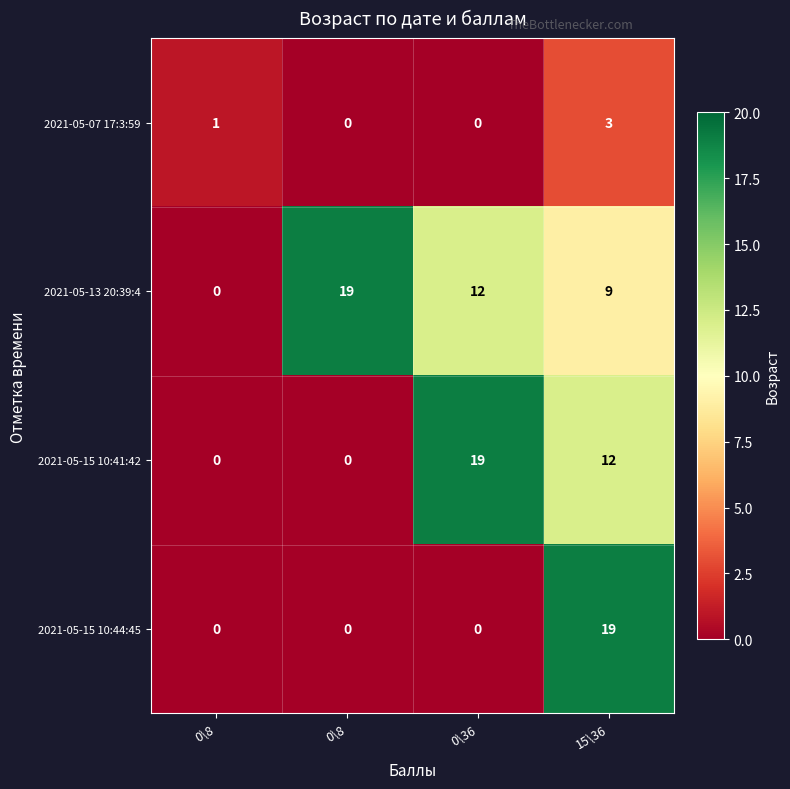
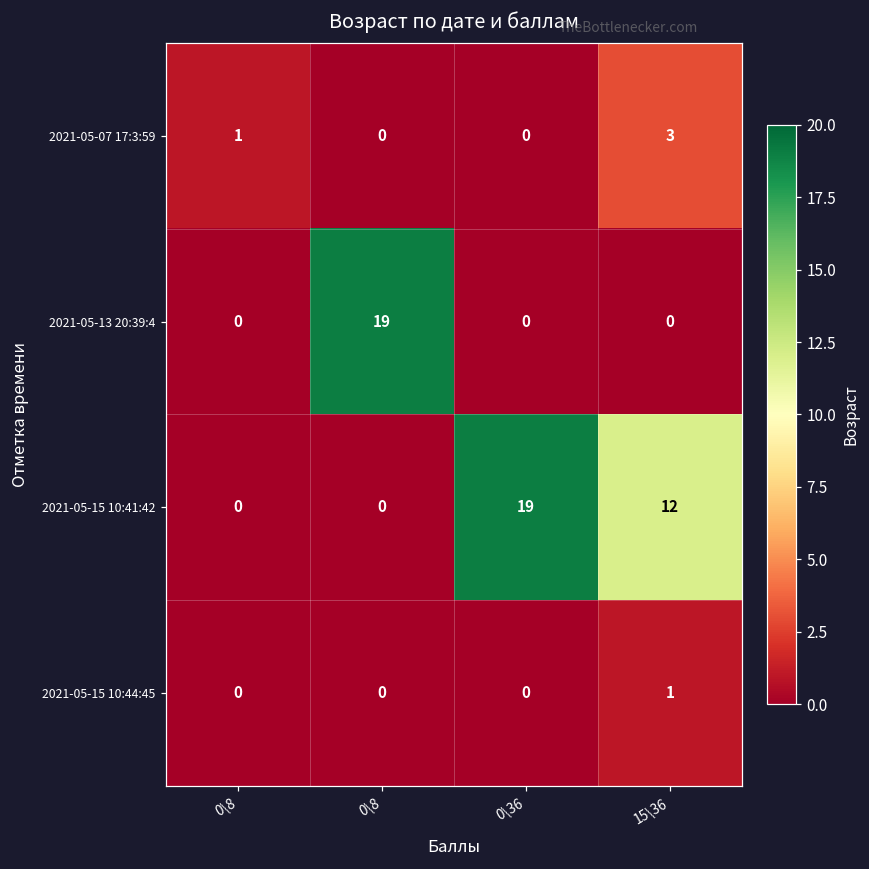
  {
    "2021-05-07 17:3:59": {
      "0\\36": 0,
      "15\\36": 3
    },
    "2021-05-13 20:39:4": {
-     "0\\36": 12,
-     "15\\36": 9
+     "0\\36": 0,
+     "15\\36": 0
    },
    "2021-05-15 10:41:42": {
      "0\\36": 19,
      "15\\36": 12
    },
    "2021-05-15 10:44:45": {
      "0\\36": 0,
-     "15\\36": 19
+     "15\\36": 1
    }
  }
